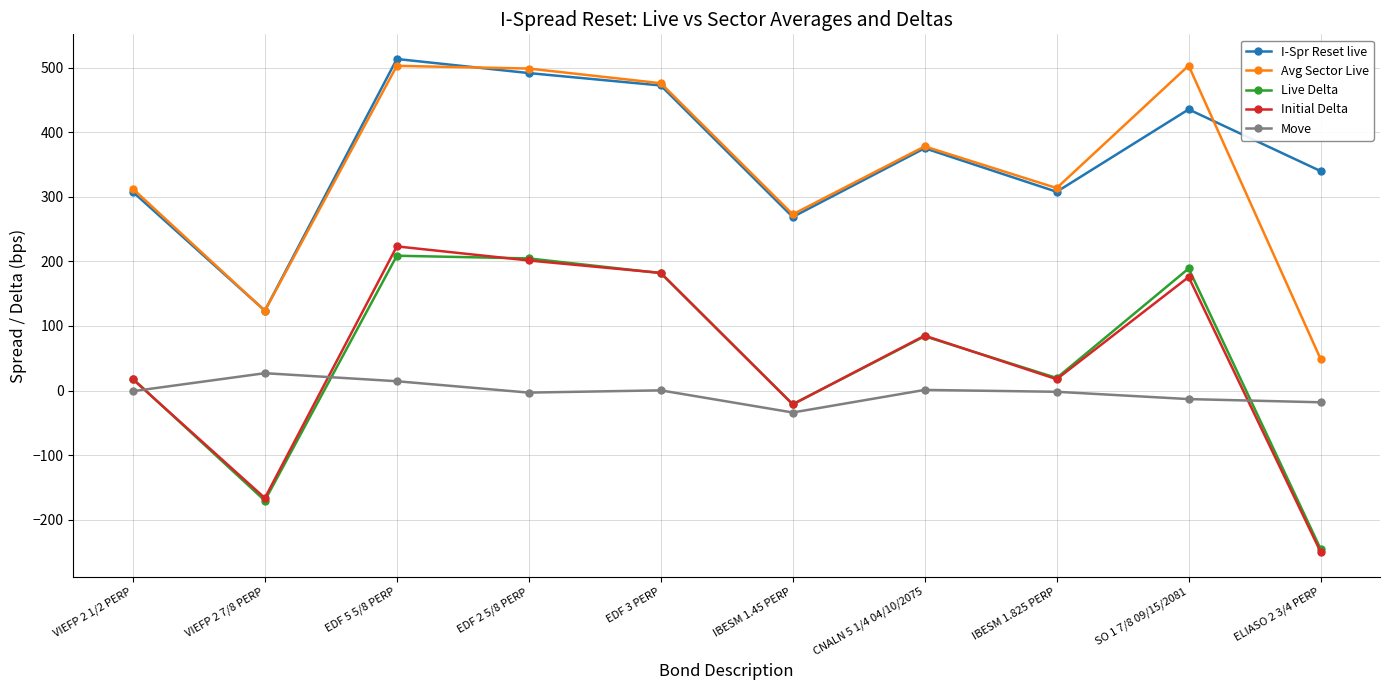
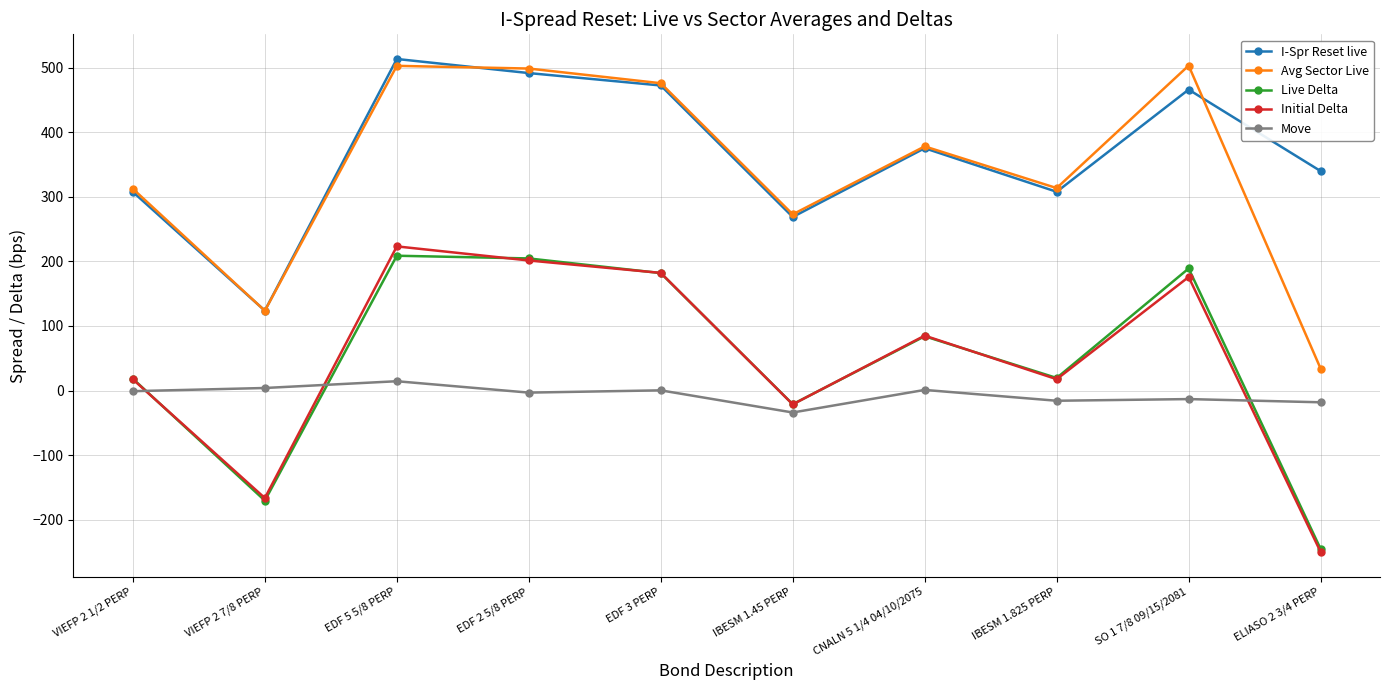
  {
    "I-Spr Reset live": {
      "VIEFP 2 1/2 PERP": 310,
      "EDF 5 5/8 PERP": 510,
      "EDF 2 5/8 PERP": 490,
      "IBESM 1.45 PERP": 270,
      "IBESM 1.825 PERP": 310,
-     "SO 1 7/8 09/15/2081": 440,
+     "SO 1 7/8 09/15/2081": 470,
      "ELIASO 2 3/4 PERP": 340
    },
    "Avg Sector Live": {
      "VIEFP 2 1/2 PERP": 310,
      "EDF 5 5/8 PERP": 500,
      "EDF 2 5/8 PERP": 500,
      "IBESM 1.45 PERP": 270,
      "IBESM 1.825 PERP": 310,
      "SO 1 7/8 09/15/2081": 500,
-     "ELIASO 2 3/4 PERP": 50
+     "ELIASO 2 3/4 PERP": 30
    },
    "Live Delta": {
      "VIEFP 2 7/8 PERP": -170,
      "EDF 5 5/8 PERP": 210,
      "SO 1 7/8 09/15/2081": 190,
      "ELIASO 2 3/4 PERP": -250
    },
    "Initial Delta": {
      "VIEFP 2 7/8 PERP": -170,
      "EDF 5 5/8 PERP": 220,
      "SO 1 7/8 09/15/2081": 180,
      "ELIASO 2 3/4 PERP": -250
    },
    "Move": {
      "VIEFP 2 1/2 PERP": 0,
-     "VIEFP 2 7/8 PERP": 30,
+     "VIEFP 2 7/8 PERP": 0,
      "EDF 5 5/8 PERP": 10,
      "EDF 2 5/8 PERP": 0,
      "EDF 3 PERP": 0,
      "IBESM 1.45 PERP": -30,
      "CNALN 5 1/4 04/10/2075": 0,
-     "IBESM 1.825 PERP": 0,
+     "IBESM 1.825 PERP": -20,
      "SO 1 7/8 09/15/2081": -10,
      "ELIASO 2 3/4 PERP": -20
    }
  }
